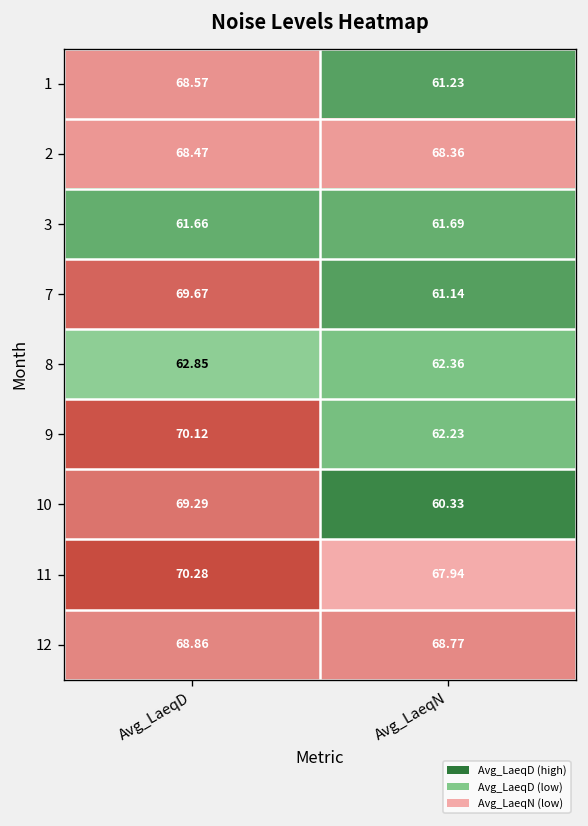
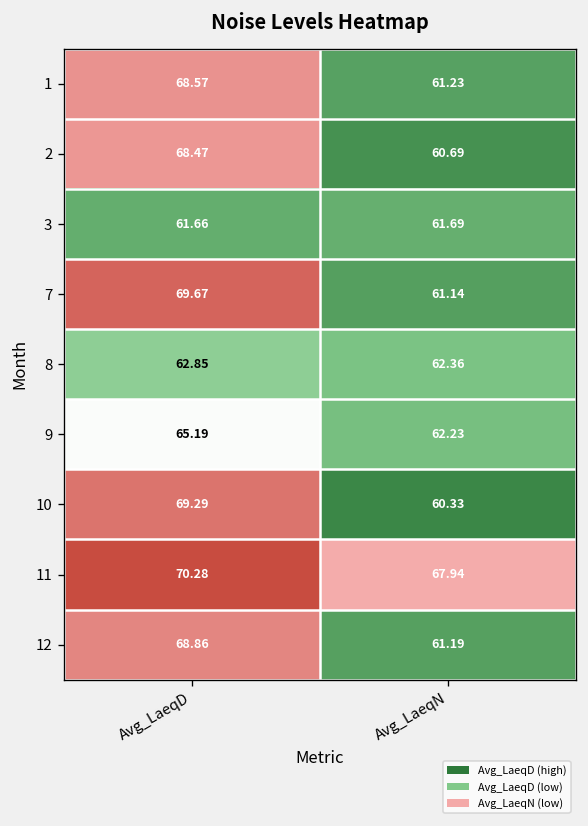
  {
    "1": {
      "Avg_LaeqD": 68.57,
      "Avg_LaeqN": 61.23
    },
    "2": {
      "Avg_LaeqD": 68.47,
-     "Avg_LaeqN": 68.36
+     "Avg_LaeqN": 60.69
    },
    "3": {
      "Avg_LaeqD": 61.66,
      "Avg_LaeqN": 61.69
    },
    "7": {
      "Avg_LaeqD": 69.67,
      "Avg_LaeqN": 61.14
    },
    "8": {
      "Avg_LaeqD": 62.85,
      "Avg_LaeqN": 62.36
    },
    "9": {
-     "Avg_LaeqD": 70.12,
+     "Avg_LaeqD": 65.19,
      "Avg_LaeqN": 62.23
    },
    "10": {
      "Avg_LaeqD": 69.29,
      "Avg_LaeqN": 60.33
    },
    "11": {
      "Avg_LaeqD": 70.28,
      "Avg_LaeqN": 67.94
    },
    "12": {
      "Avg_LaeqD": 68.86,
-     "Avg_LaeqN": 68.77
+     "Avg_LaeqN": 61.19
    }
  }
